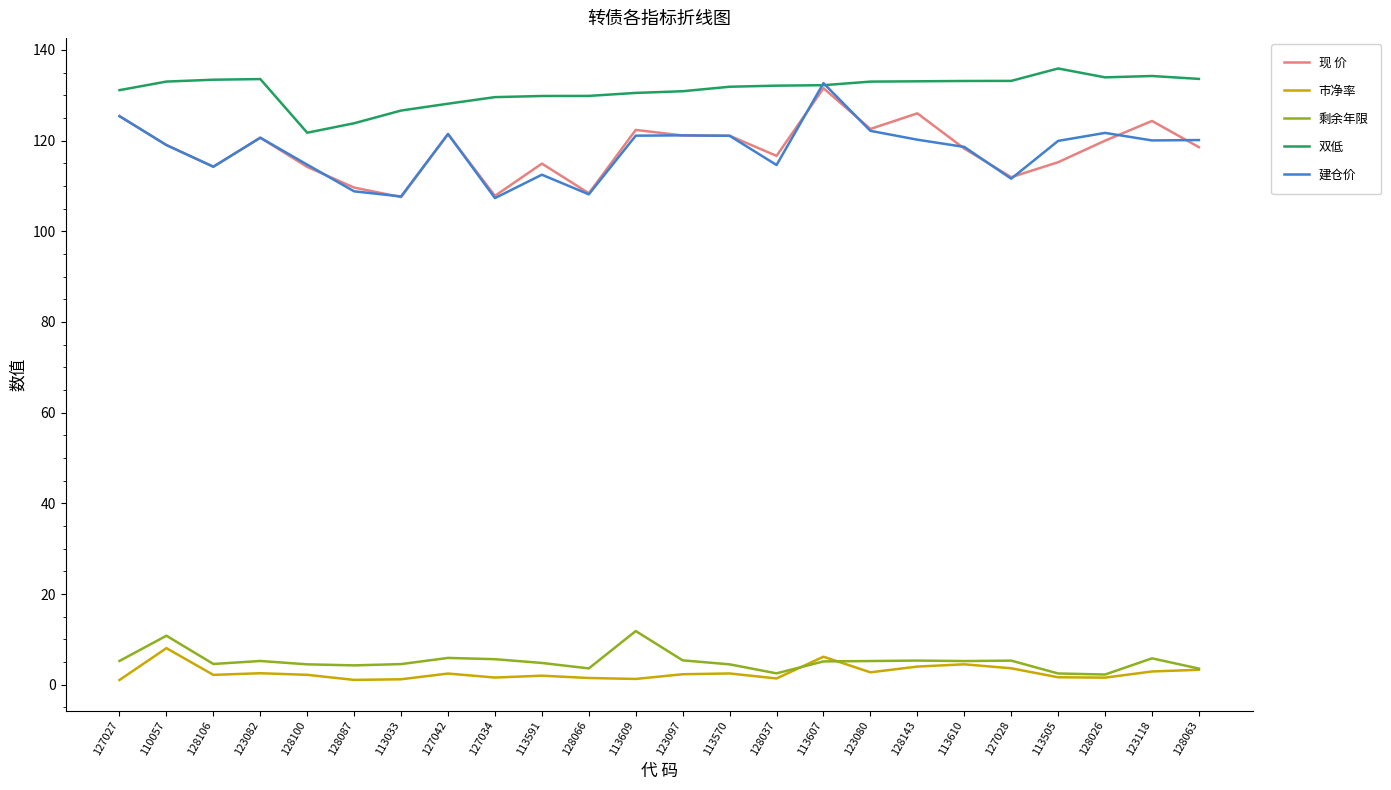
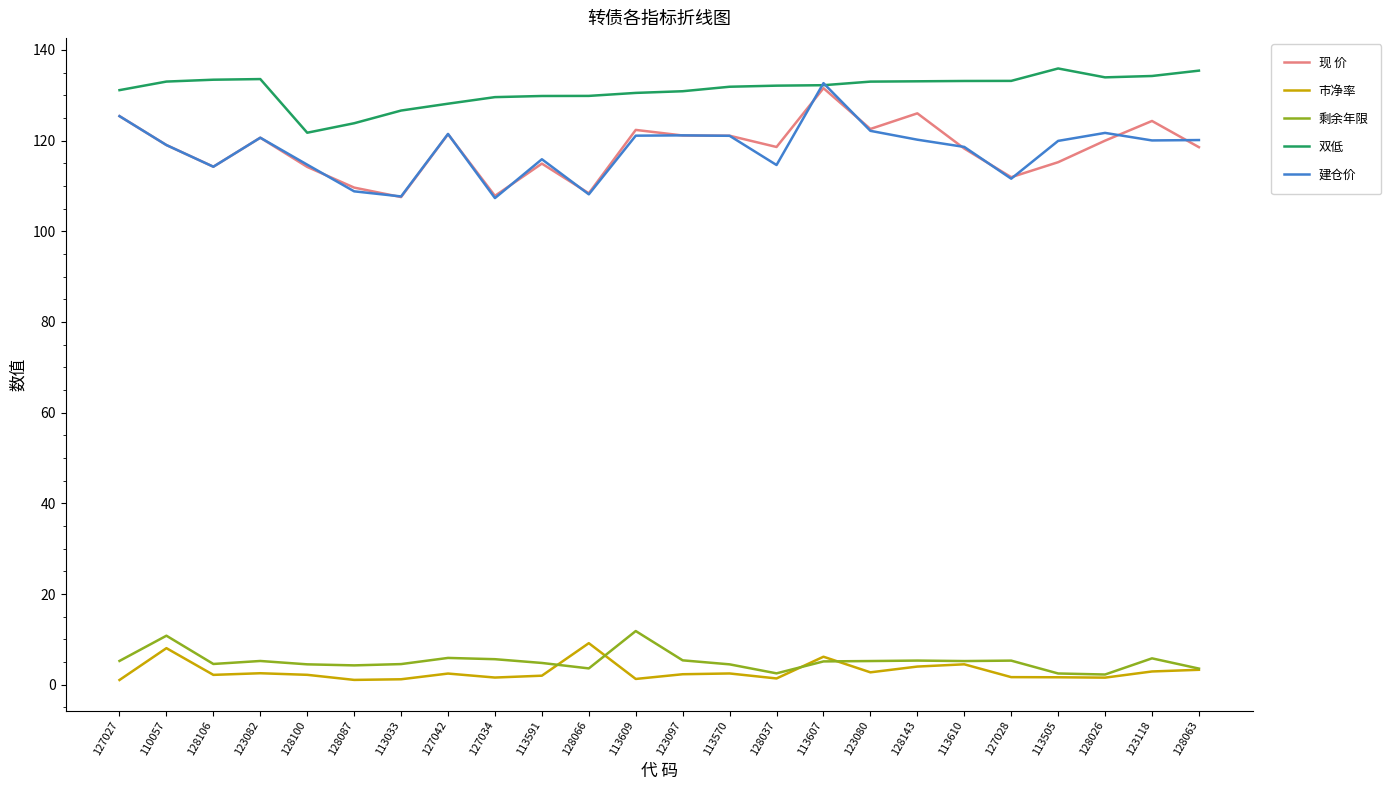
  {
    "现 价": {
      "128087": 110,
      "113591": 115,
      "113609": 122,
-     "128037": 117,
+     "128037": 119,
      "113607": 132,
      "128143": 126,
      "113505": 115,
      "128026": 120,
      "123118": 124,
      "128063": 119
    },
    "市净率": {
      "127027": 1,
      "110057": 8,
      "128106": 2,
      "123082": 3,
      "128100": 2,
      "128087": 1,
      "113033": 1,
      "127042": 2,
      "127034": 2,
      "113591": 2,
-     "128066": 1,
+     "128066": 9,
      "113609": 1,
      "123097": 2,
      "113570": 2,
      "128037": 1,
      "113607": 6,
      "123080": 3,
      "128143": 4,
      "113610": 5,
-     "127028": 4,
+     "127028": 2,
      "113505": 2,
      "128026": 2,
      "123118": 3
    },
    "剩余年限": {
      "127027": 5,
      "110057": 11,
      "128106": 5,
      "123082": 5,
      "128100": 4,
      "128087": 4,
      "113033": 5,
      "127042": 6,
      "127034": 6,
      "113591": 5,
      "128066": 4,
      "113609": 12,
      "123097": 5,
      "113570": 4,
      "128037": 3,
      "113607": 5,
      "123080": 5,
      "128143": 5,
      "113610": 5,
      "127028": 5,
      "113505": 2,
      "128026": 2,
      "123118": 6
    },
    "双低": {
      "127027": 131,
      "110057": 133,
      "128106": 133,
      "123082": 134,
      "128100": 122,
      "128087": 124,
      "113033": 127,
      "127042": 128,
      "127034": 130,
      "113591": 130,
      "128066": 130,
      "113609": 131,
      "123097": 131,
      "113570": 132,
      "128037": 132,
      "123080": 133,
      "128143": 133,
      "113610": 133,
      "127028": 133,
      "113505": 136,
      "128026": 134,
      "123118": 134,
-     "128063": 134
+     "128063": 135
    },
    "建仓价": {
      "128087": 109,
-     "113591": 112,
+     "113591": 116,
      "113609": 121,
      "128037": 115,
      "128143": 120,
      "113505": 120,
      "128026": 122,
      "123118": 120,
      "128063": 120
    }
  }
